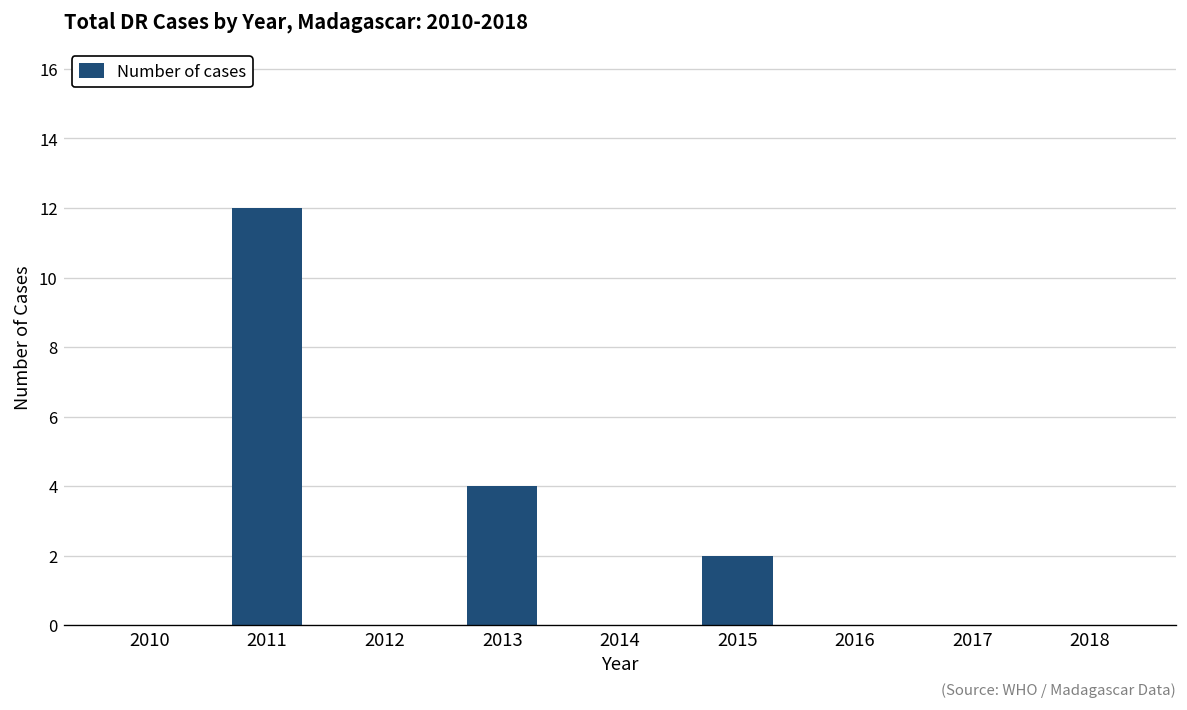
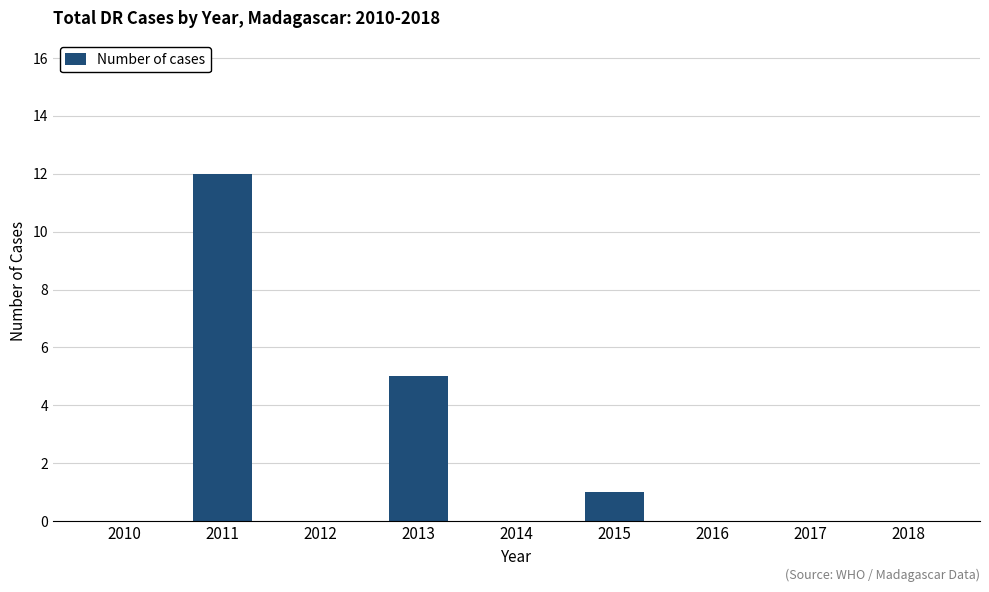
  {
    "2010": 0,
    "2011": 12,
    "2012": 0,
-   "2013": 4,
+   "2013": 5,
    "2014": 0,
-   "2015": 2,
+   "2015": 1,
    "2016": 0,
    "2017": 0,
    "2018": 0
  }
